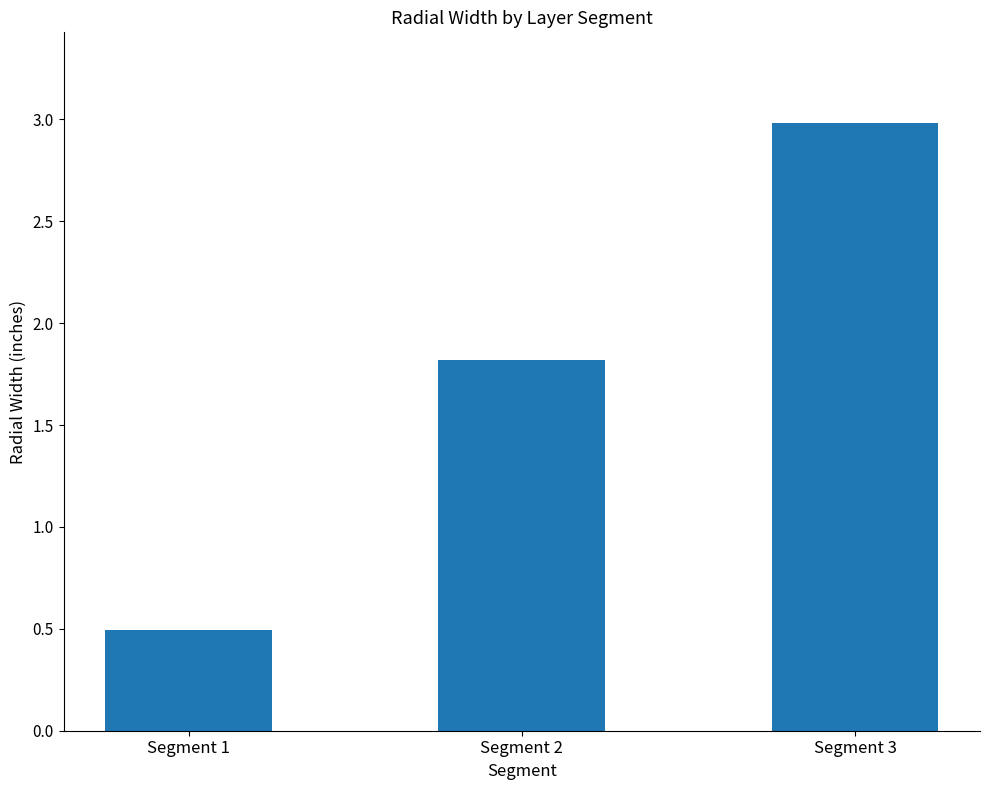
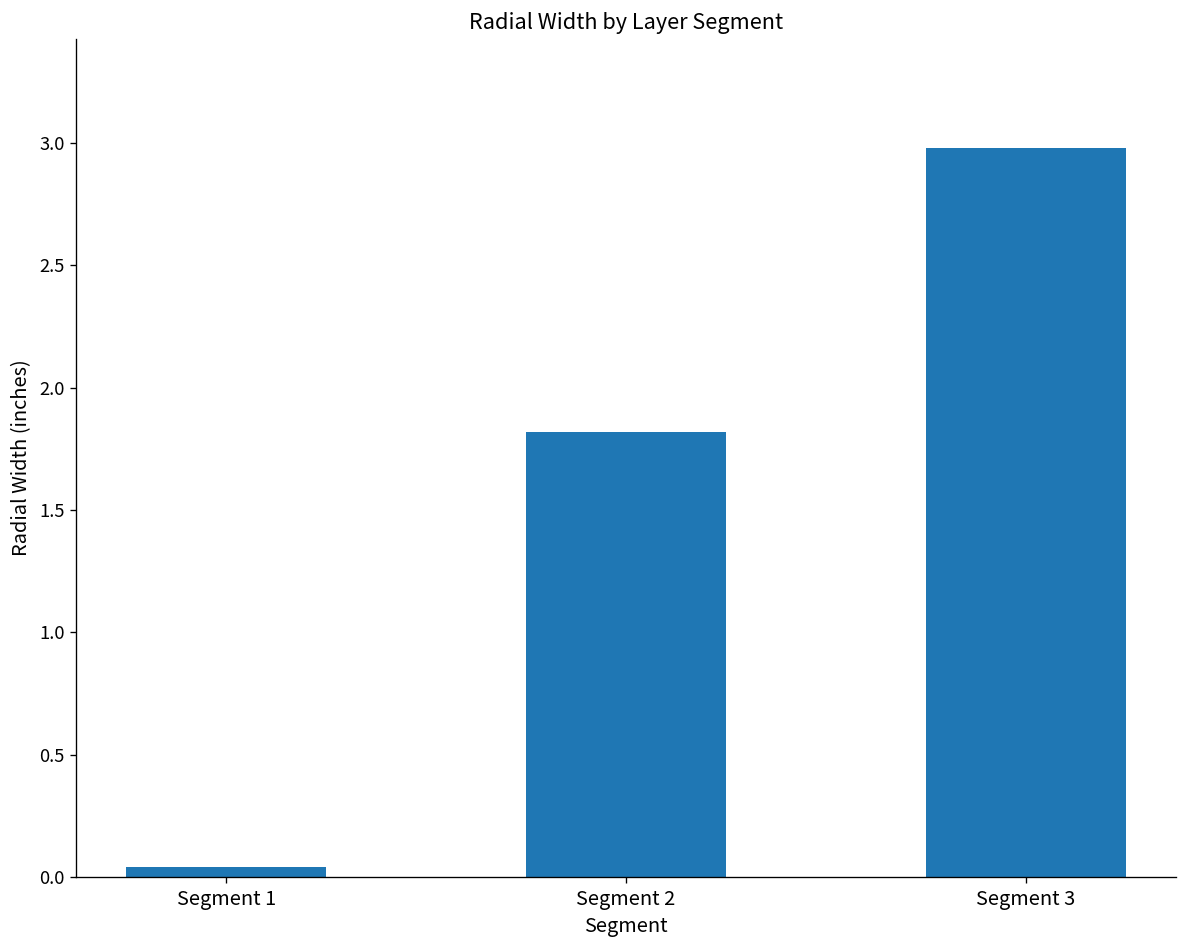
  {
-   "Segment 1": 0.49,
+   "Segment 1": 0.04,
    "Segment 2": 1.82,
    "Segment 3": 2.98
  }
